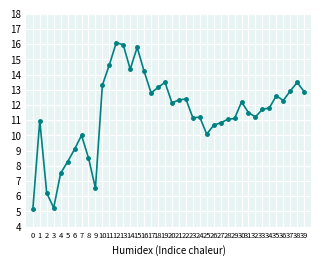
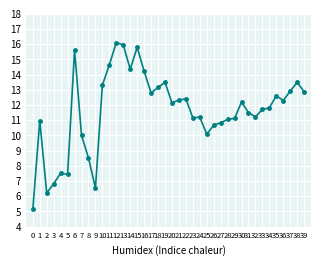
  {
    "0": 5.1,
    "1": 11.0,
    "2": 6.2,
-   "3": 5.2,
+   "3": 6.8,
    "4": 7.5,
-   "5": 8.3,
-   "6": 9.1,
+   "5": 7.4,
+   "6": 15.6,
    "7": 10.0,
    "8": 8.5,
    "9": 6.5
  }
